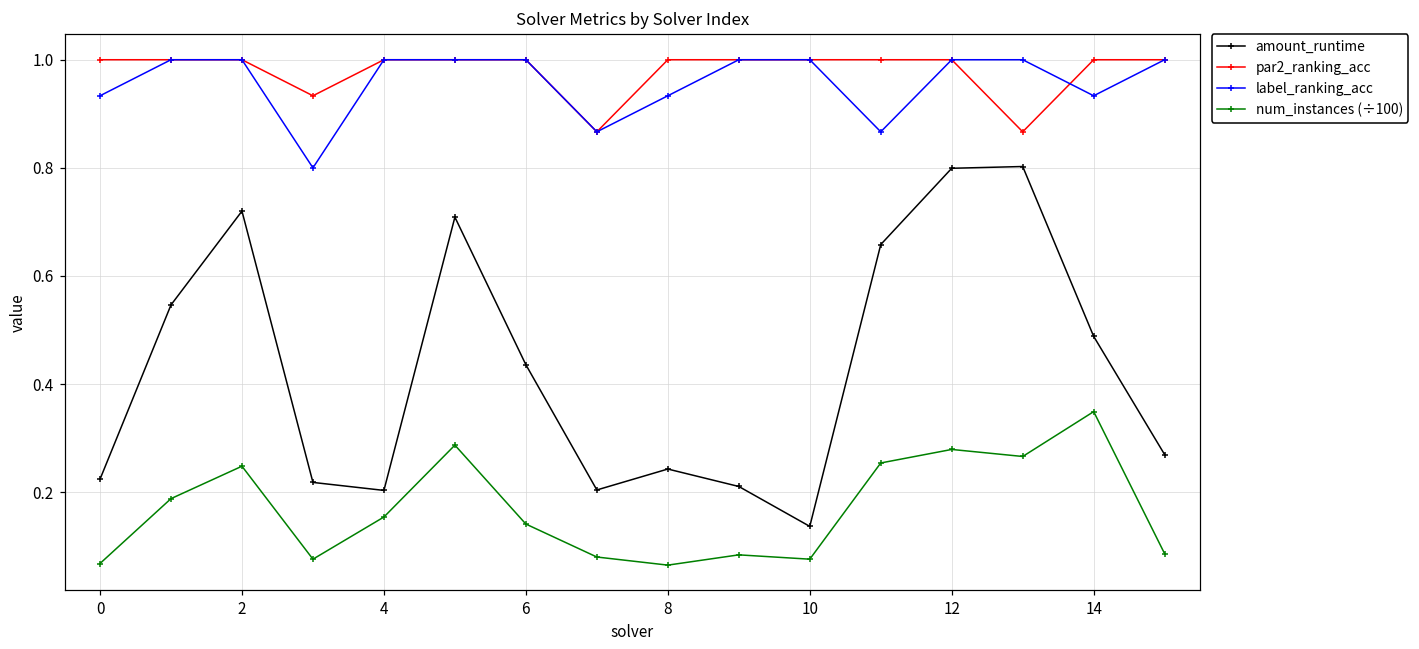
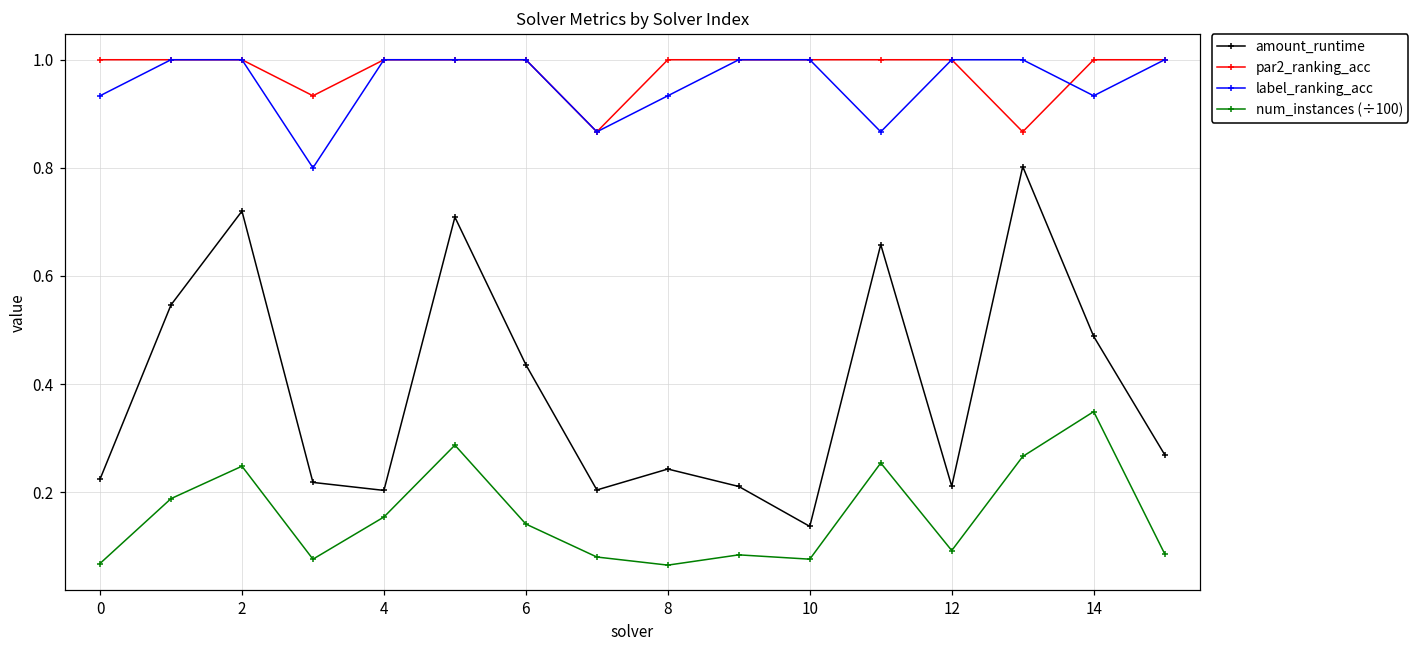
  {
    "amount_runtime": {
      "0": 0.22,
      "2": 0.72,
      "4": 0.20,
      "6": 0.44,
      "8": 0.24,
      "10": 0.14,
-     "12": 0.80,
+     "12": 0.21,
      "14": 0.49
    },
    "par2_ranking_acc": {
      "0": 1.00,
      "8": 1.00,
      "14": 1.00
    },
    "label_ranking_acc": {
      "0": 0.93,
      "8": 0.93,
      "14": 0.93
    },
    "num_instances (÷100)": {
      "0": 0.07,
      "2": 0.25,
      "4": 0.15,
      "6": 0.14,
      "8": 0.07,
      "10": 0.08,
-     "12": 0.28,
+     "12": 0.09,
      "14": 0.35
    }
  }
